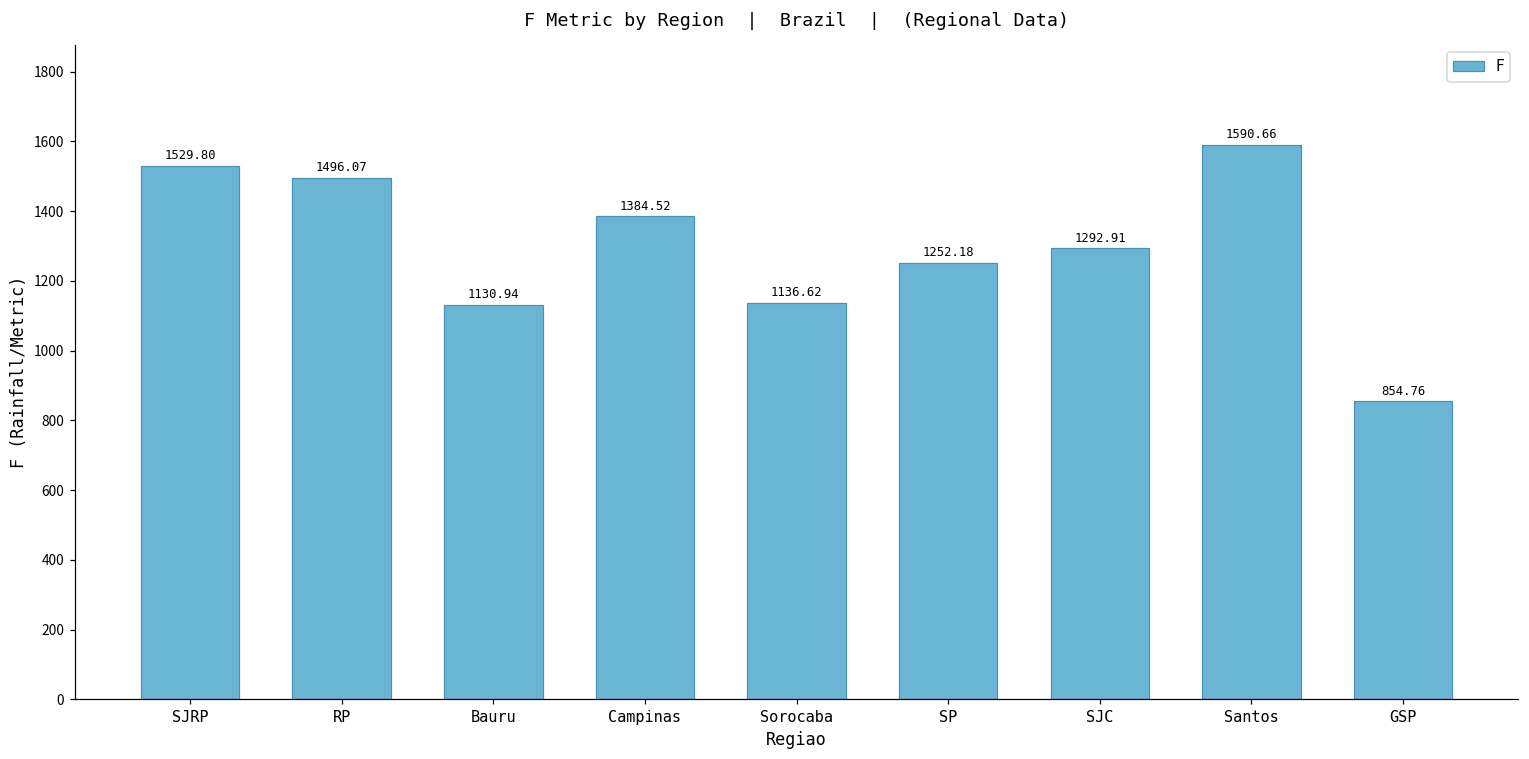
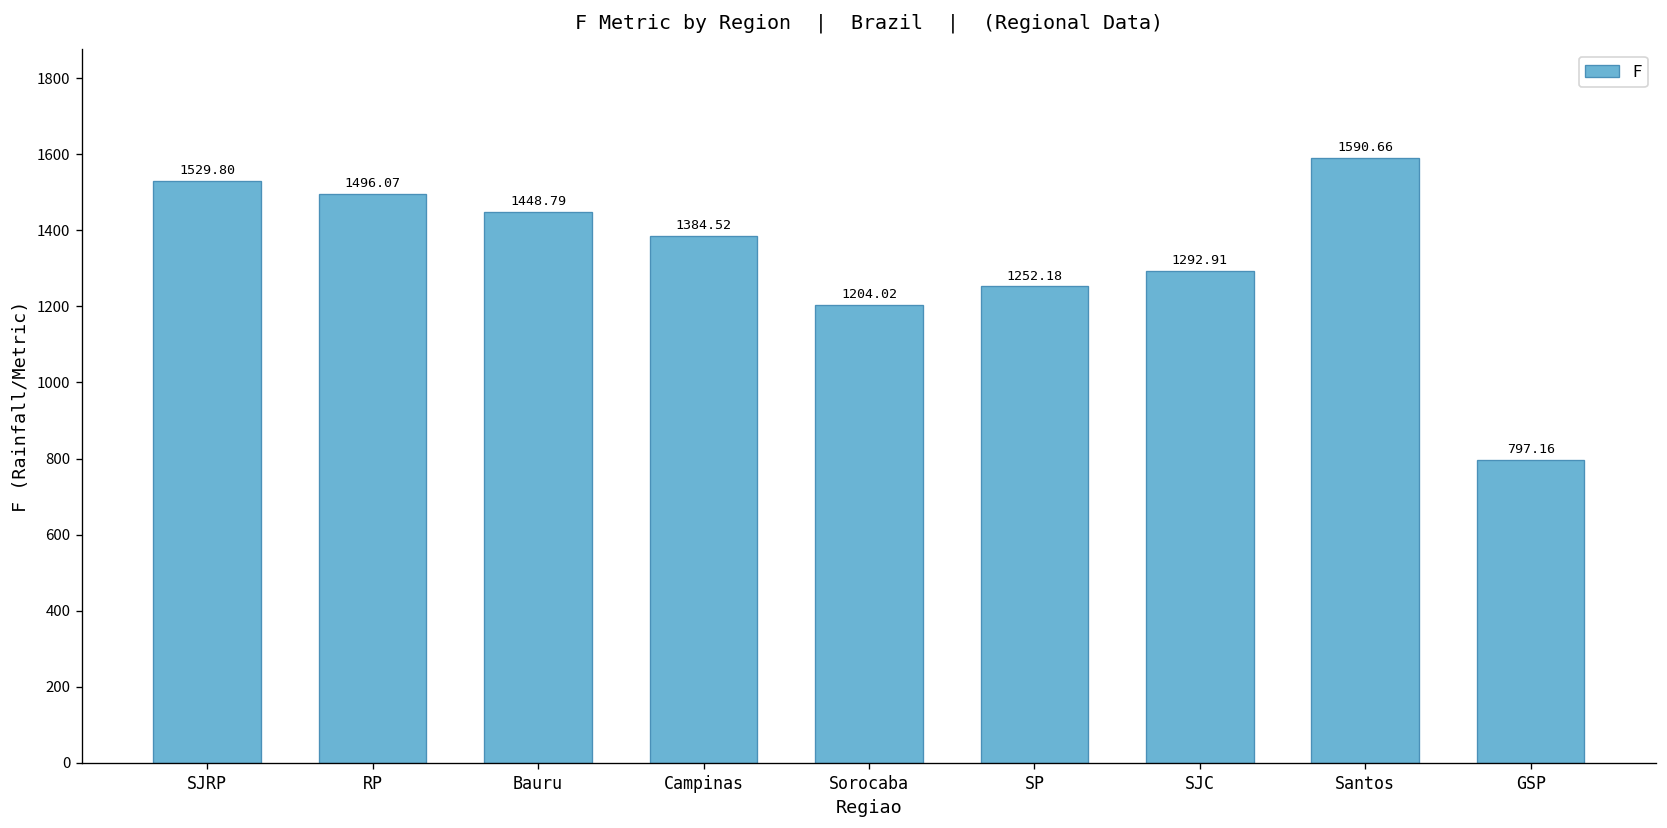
  {
    "SJRP": 1529.80,
    "RP": 1496.07,
-   "Bauru": 1130.94,
+   "Bauru": 1448.79,
    "Campinas": 1384.52,
-   "Sorocaba": 1136.62,
+   "Sorocaba": 1204.02,
    "SP": 1252.18,
    "SJC": 1292.91,
    "Santos": 1590.66,
-   "GSP": 854.76
+   "GSP": 797.16
  }
